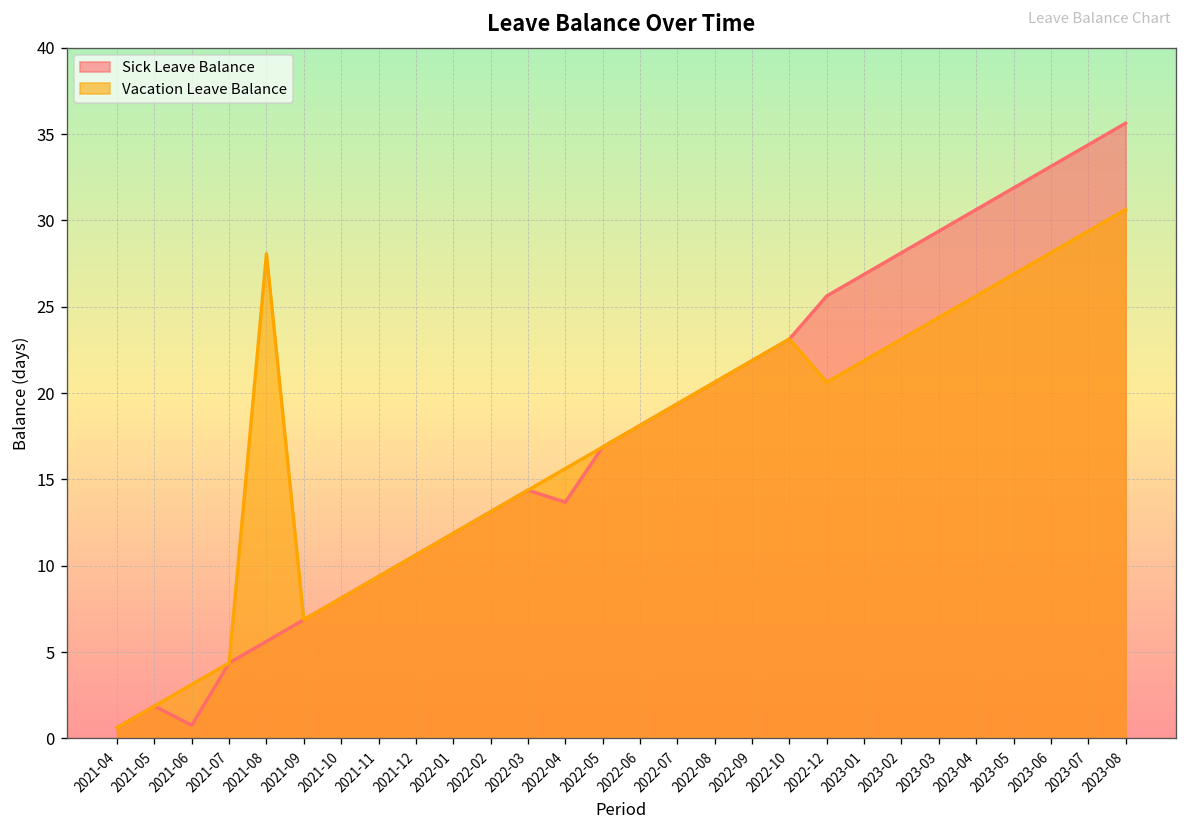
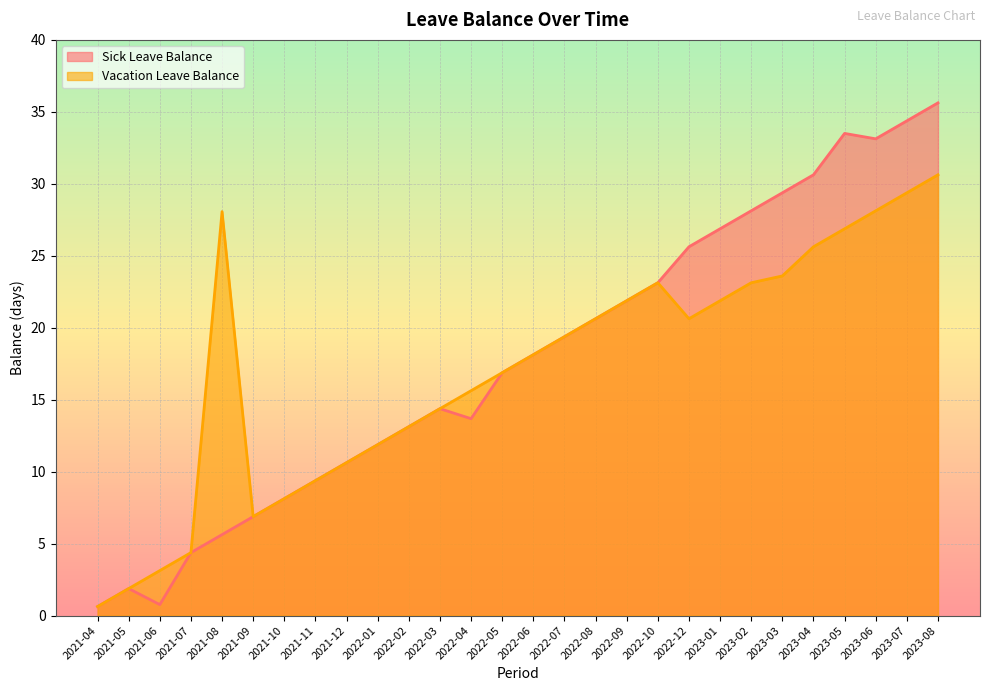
  {
    "Sick Leave Balance": {
      "2021-06": 0.8,
      "2021-08": 5.6,
      "2022-04": 13.7,
      "2022-12": 25.6,
      "2023-01": 26.9,
      "2023-02": 28.1,
      "2023-03": 29.4,
      "2023-04": 30.6,
-     "2023-05": 31.9,
+     "2023-05": 33.5,
      "2023-06": 33.1,
      "2023-07": 34.4,
      "2023-08": 35.6
    },
    "Vacation Leave Balance": {
      "2021-06": 3.1,
      "2021-08": 28.1,
      "2022-04": 15.6,
      "2022-12": 20.6,
      "2023-01": 21.9,
      "2023-02": 23.1,
-     "2023-03": 24.4,
+     "2023-03": 23.6,
      "2023-04": 25.6,
      "2023-05": 26.9,
      "2023-06": 28.1,
      "2023-07": 29.4,
      "2023-08": 30.6
    }
  }
